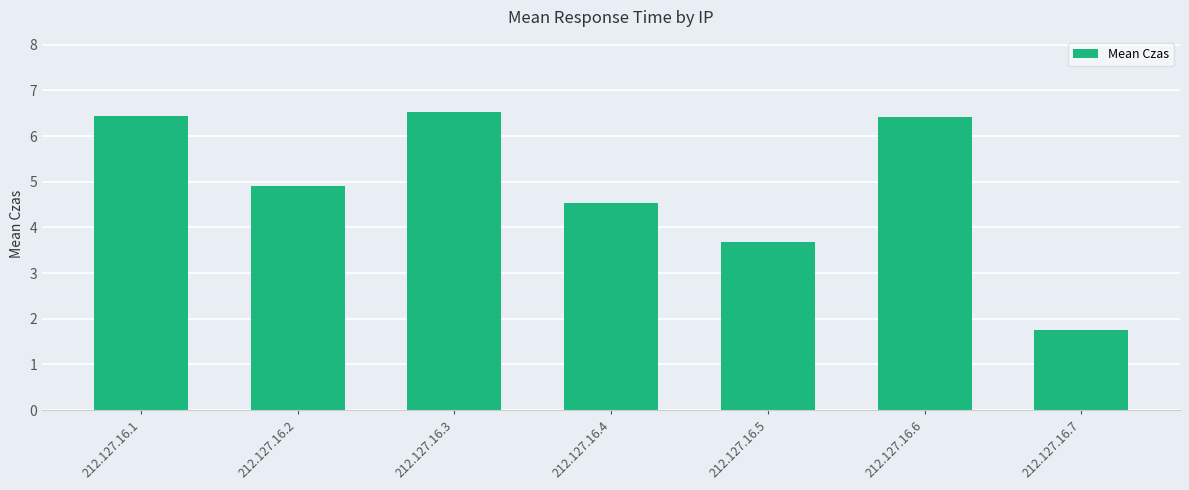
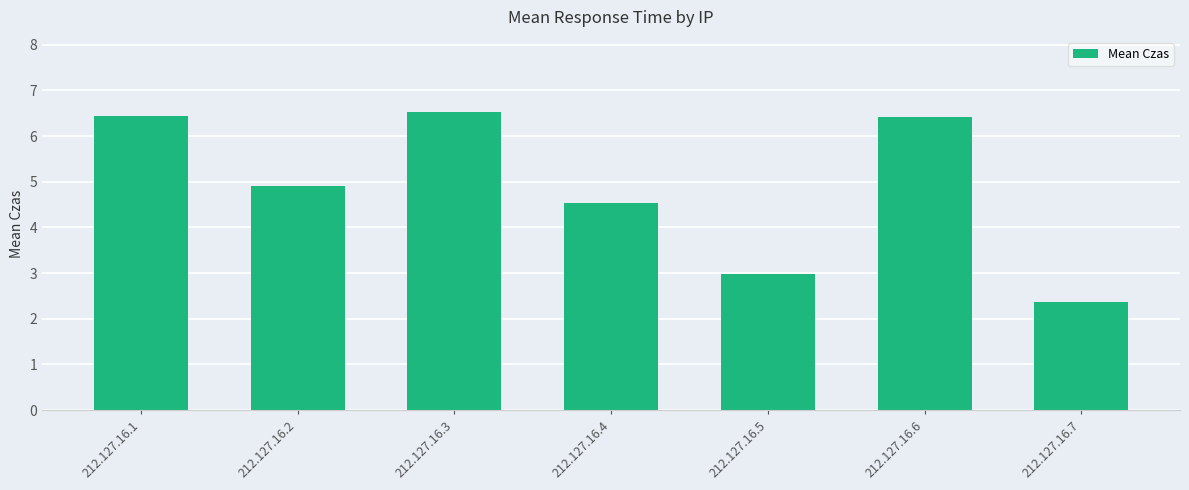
  {
    "212.127.16.1": 6.5,
    "212.127.16.2": 4.9,
    "212.127.16.3": 6.5,
    "212.127.16.4": 4.5,
-   "212.127.16.5": 3.7,
+   "212.127.16.5": 3.0,
    "212.127.16.6": 6.4,
-   "212.127.16.7": 1.7
+   "212.127.16.7": 2.4
  }
